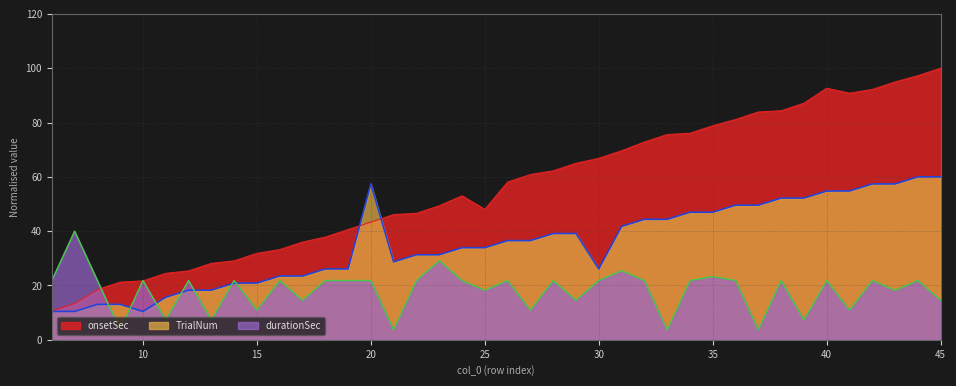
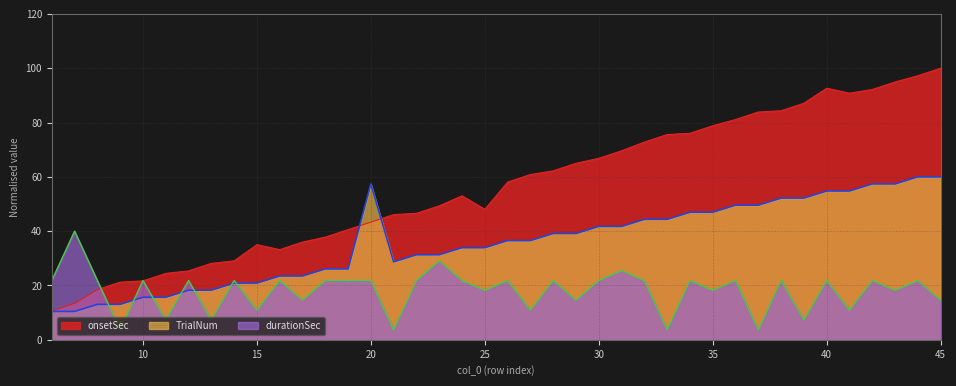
  {
    "onsetSec": {
-     "15": 32,
+     "15": 35,
      "20": 43,
      "25": 48,
      "30": 67,
      "35": 79,
      "40": 93,
      "45": 100
    },
    "TrialNum": {
-     "10": 10,
+     "10": 16,
      "15": 21,
      "20": 57,
      "25": 34,
-     "30": 26,
+     "30": 42,
      "35": 47,
      "40": 55,
      "45": 60
    },
    "durationSec": {
      "15": 11,
      "20": 22,
      "25": 18,
      "30": 22,
-     "35": 23,
+     "35": 18,
      "40": 22,
      "45": 15
    }
  }
